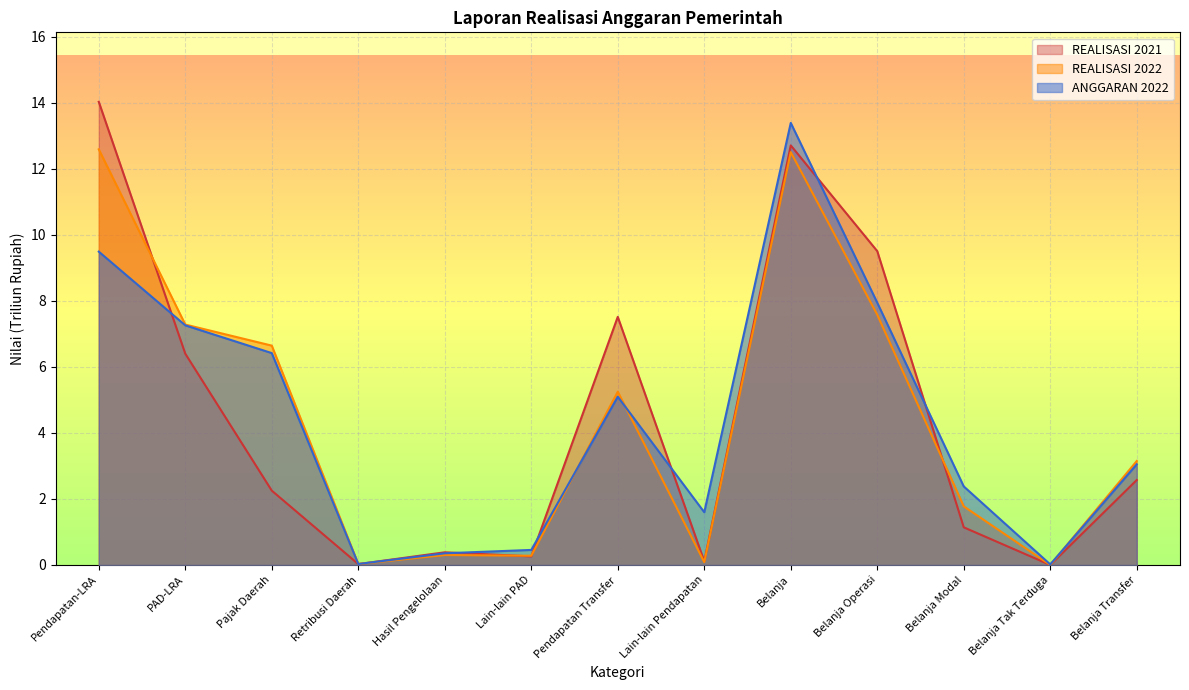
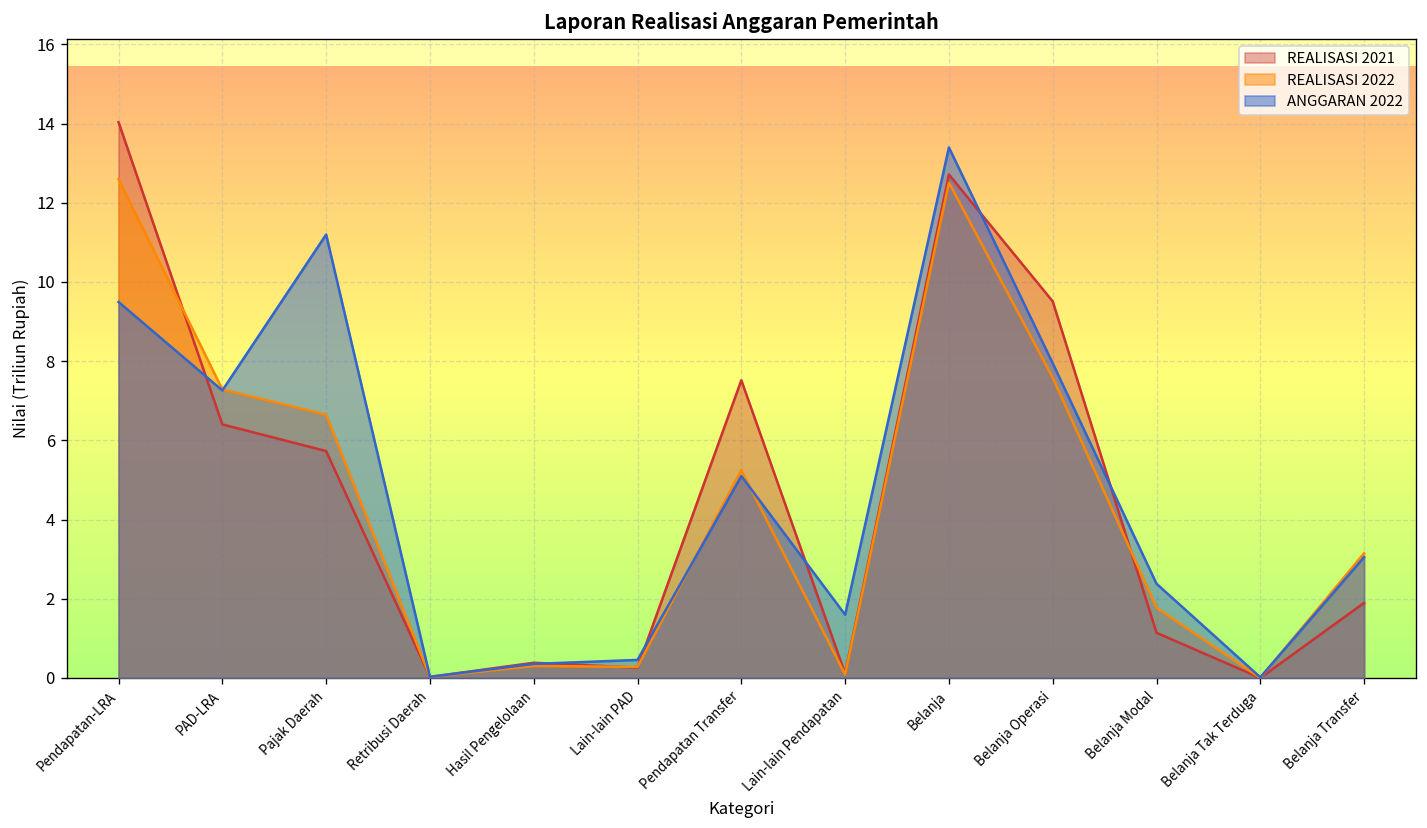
  {
    "REALISASI 2021": {
      "Pendapatan-LRA": 14.0,
      "PAD-LRA": 6.4,
-     "Pajak Daerah": 2.3,
+     "Pajak Daerah": 5.7,
      "Pendapatan Transfer": 7.5,
      "Belanja": 12.7,
      "Belanja Operasi": 9.5,
      "Belanja Modal": 1.1,
-     "Belanja Transfer": 2.6
+     "Belanja Transfer": 1.9
    },
    "REALISASI 2022": {
      "Pendapatan-LRA": 12.6,
      "Pajak Daerah": 6.6,
      "Pendapatan Transfer": 5.3,
      "Belanja": 12.5,
      "Belanja Operasi": 7.6,
      "Belanja Modal": 1.8,
      "Belanja Transfer": 3.1
    },
    "ANGGARAN 2022": {
      "Pendapatan-LRA": 9.5,
-     "Pajak Daerah": 6.4,
+     "Pajak Daerah": 11.2,
      "Lain-lain PAD": 0.5,
      "Pendapatan Transfer": 5.1,
      "Lain-lain Pendapatan": 1.6,
      "Belanja": 13.4,
      "Belanja Operasi": 7.9,
      "Belanja Modal": 2.4,
      "Belanja Transfer": 3.1
    }
  }
